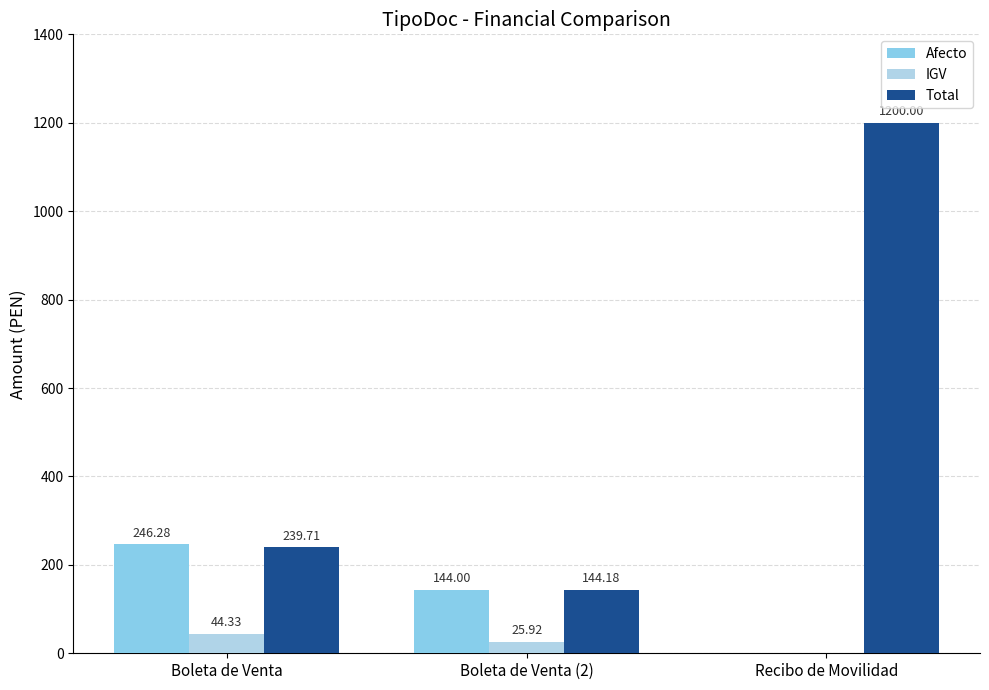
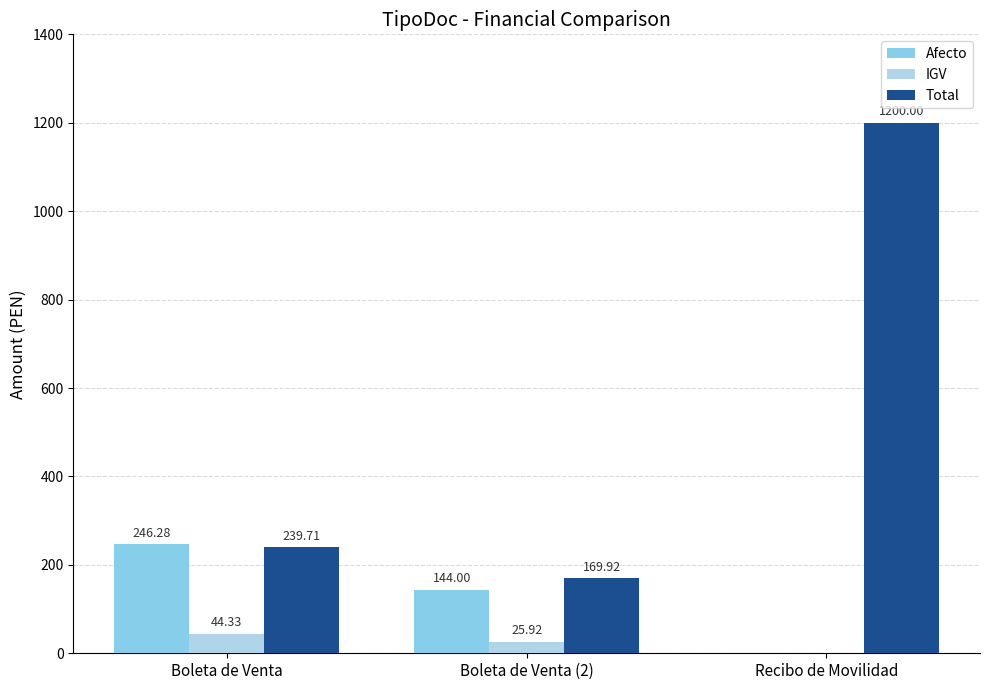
  {
    "Total": {
      "Boleta de Venta": 239.71,
-     "Boleta de Venta (2)": 144.18
+     "Boleta de Venta (2)": 169.92
    }
  }
